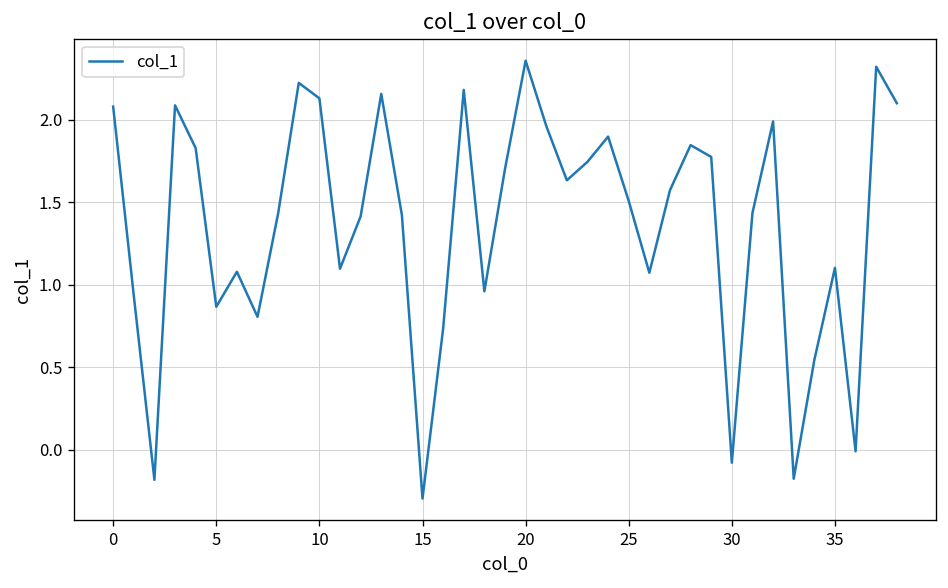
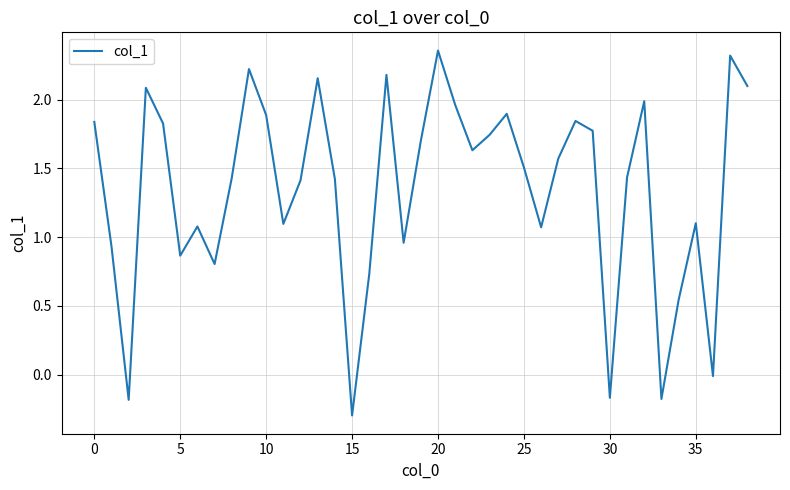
  {
-   "0": 2.08,
+   "0": 1.84,
    "5": 0.87,
-   "10": 2.13,
+   "10": 1.89,
    "15": -0.30,
    "20": 2.36,
    "25": 1.51,
-   "30": -0.08,
+   "30": -0.17,
    "35": 1.10
  }
